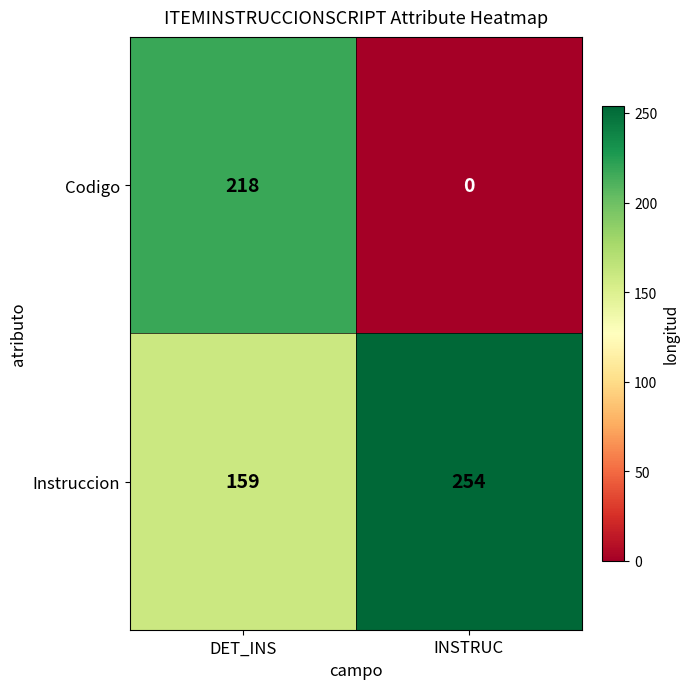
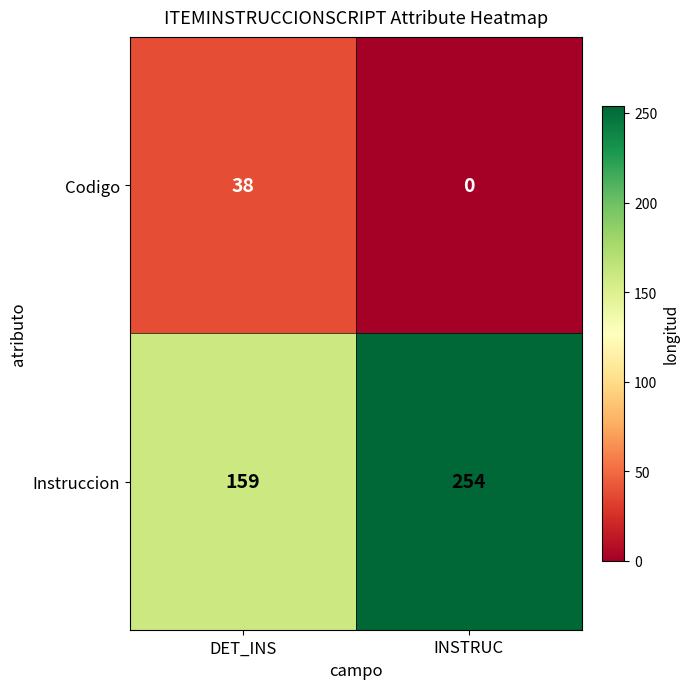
  {
    "Codigo": {
-     "DET_INS": 218,
+     "DET_INS": 38,
      "INSTRUC": 0
    },
    "Instruccion": {
      "DET_INS": 159,
      "INSTRUC": 254
    }
  }
